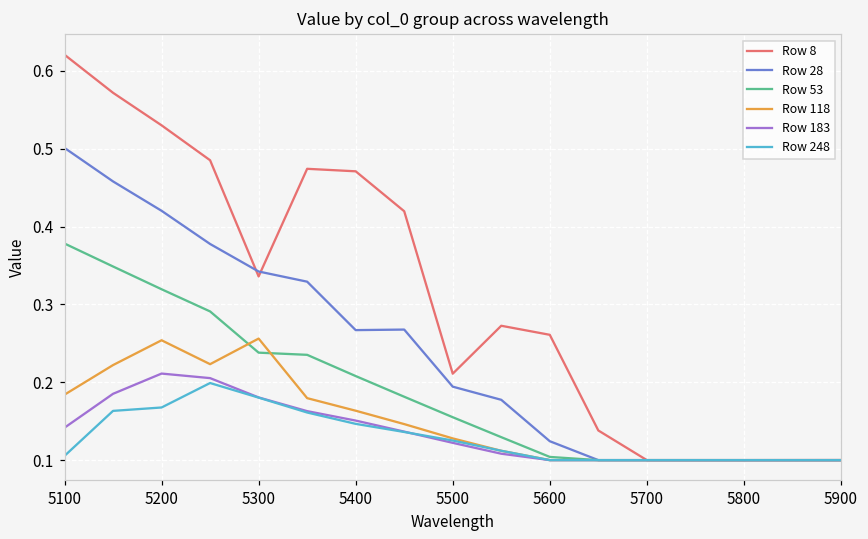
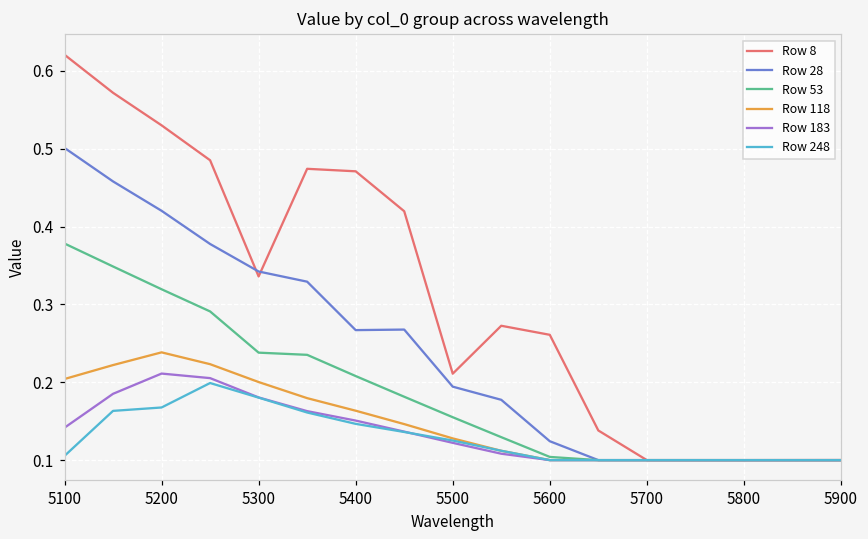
  {
    "Row 8": {
      "5100": 0.62,
      "5200": 0.53,
      "5300": 0.34,
      "5400": 0.47,
      "5500": 0.21,
      "5600": 0.26
    },
    "Row 53": {
      "5100": 0.38,
      "5200": 0.32,
      "5300": 0.24,
      "5400": 0.21,
      "5500": 0.16,
      "5600": 0.10
    },
    "Row 118": {
-     "5100": 0.18,
-     "5200": 0.25,
-     "5300": 0.26,
+     "5100": 0.20,
+     "5200": 0.24,
+     "5300": 0.20,
      "5400": 0.16
    },
    "Row 248": {
      "5100": 0.11,
      "5200": 0.17,
      "5400": 0.15
    }
  }
